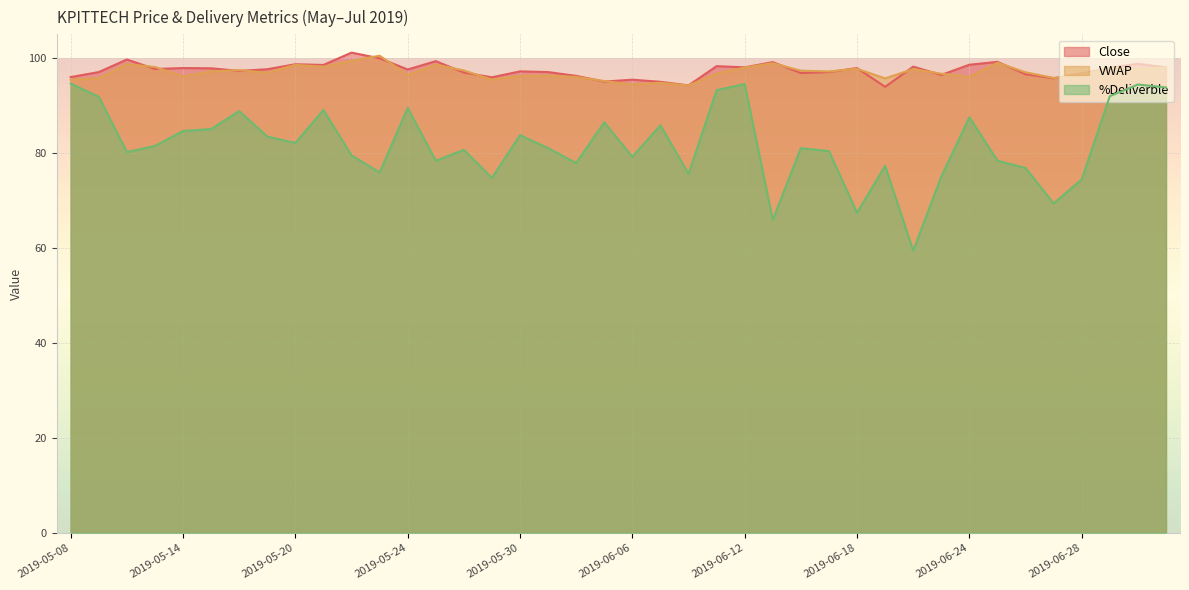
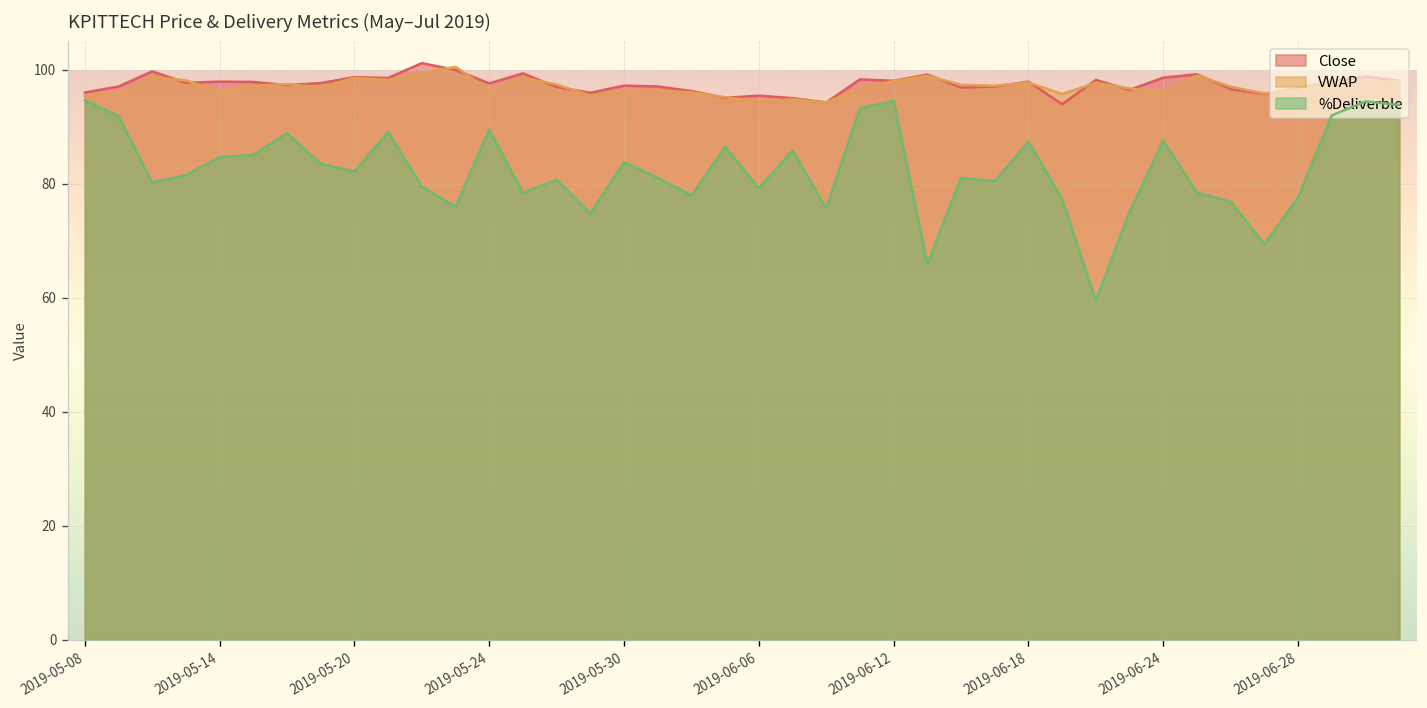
  {
    "%Deliverble": {
      "2019-05-08": 95,
      "2019-05-14": 85,
      "2019-05-20": 82,
      "2019-05-24": 90,
      "2019-05-30": 84,
      "2019-06-06": 79,
      "2019-06-12": 95,
-     "2019-06-18": 67,
+     "2019-06-18": 87,
      "2019-06-24": 88,
-     "2019-06-28": 74
+     "2019-06-28": 78
    }
  }
